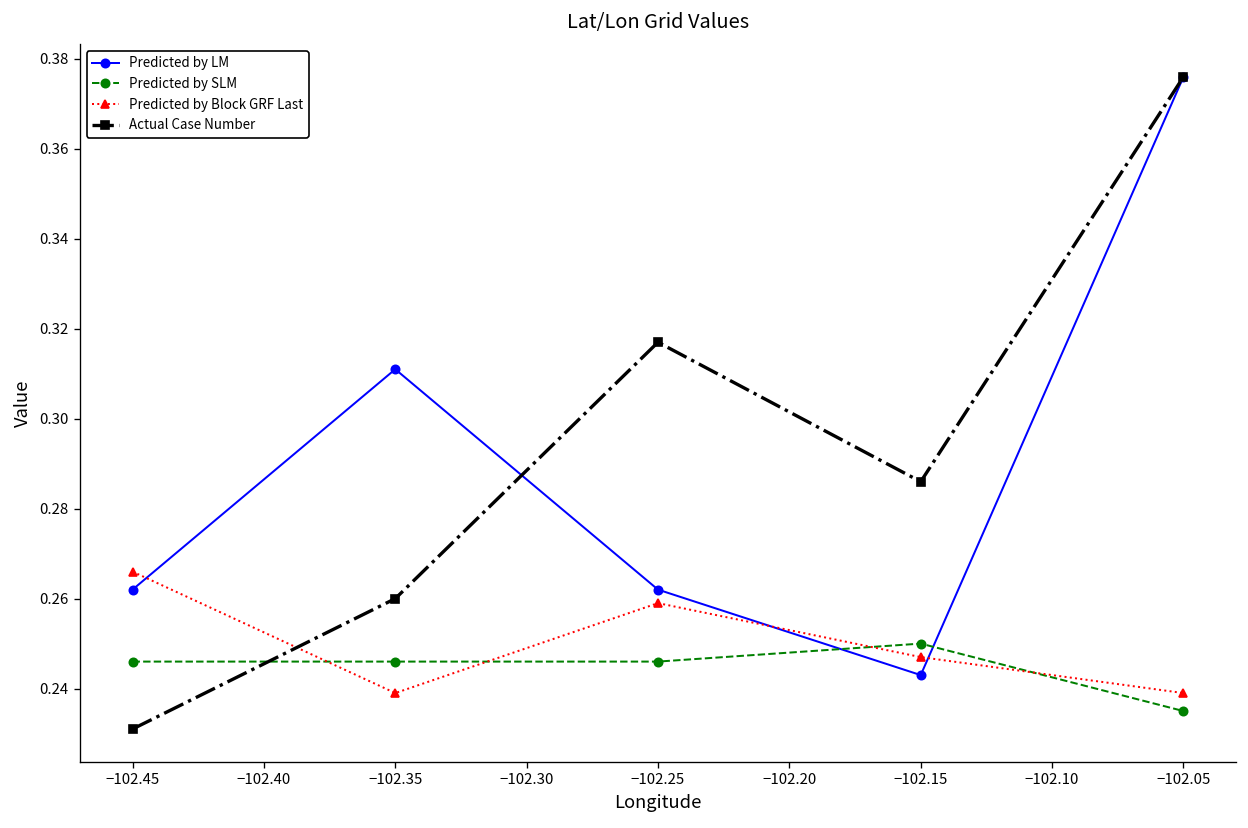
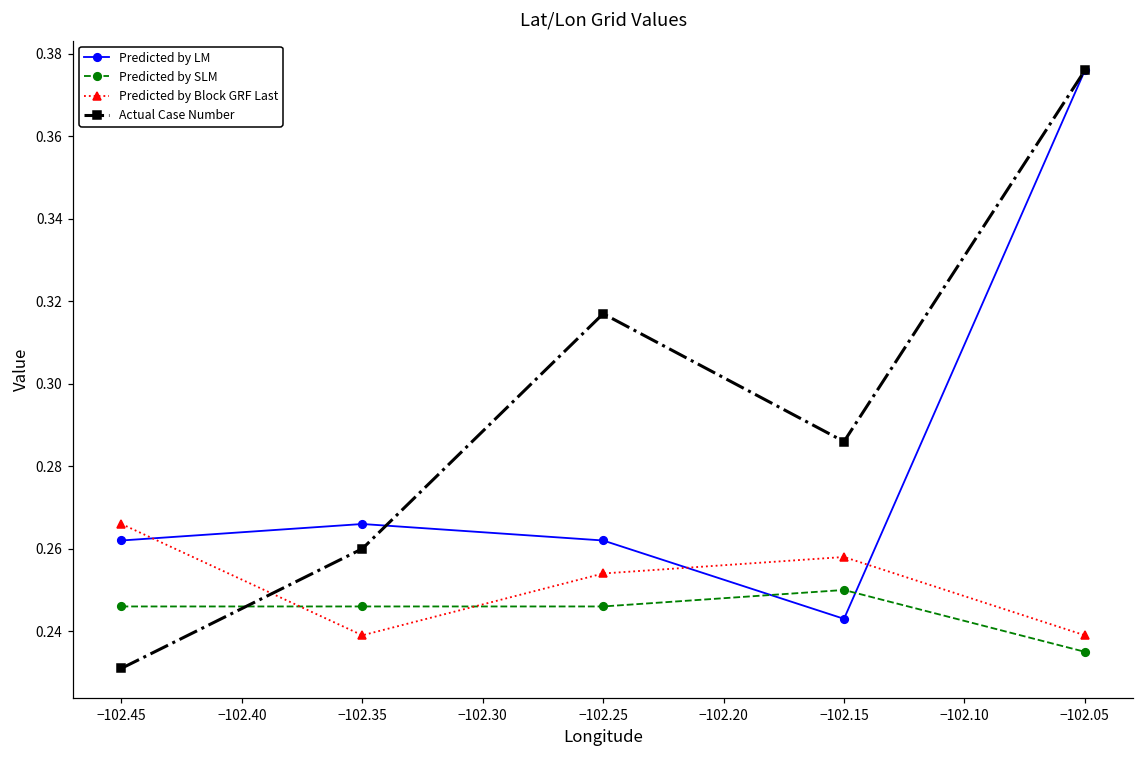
  {
    "Predicted by LM": {
      "−102.45": 0.262,
-     "−102.35": 0.311,
+     "−102.35": 0.266,
      "−102.25": 0.262,
      "−102.15": 0.243
    },
    "Predicted by SLM": {
      "−102.45": 0.246,
      "−102.35": 0.246,
      "−102.25": 0.246,
      "−102.15": 0.250,
      "−102.05": 0.235
    },
    "Predicted by Block GRF Last": {
      "−102.45": 0.266,
      "−102.35": 0.239,
-     "−102.25": 0.259,
-     "−102.15": 0.247,
+     "−102.25": 0.254,
+     "−102.15": 0.258,
      "−102.05": 0.239
    },
    "Actual Case Number": {
      "−102.45": 0.231,
      "−102.35": 0.260,
      "−102.25": 0.317,
      "−102.15": 0.286
    }
  }
